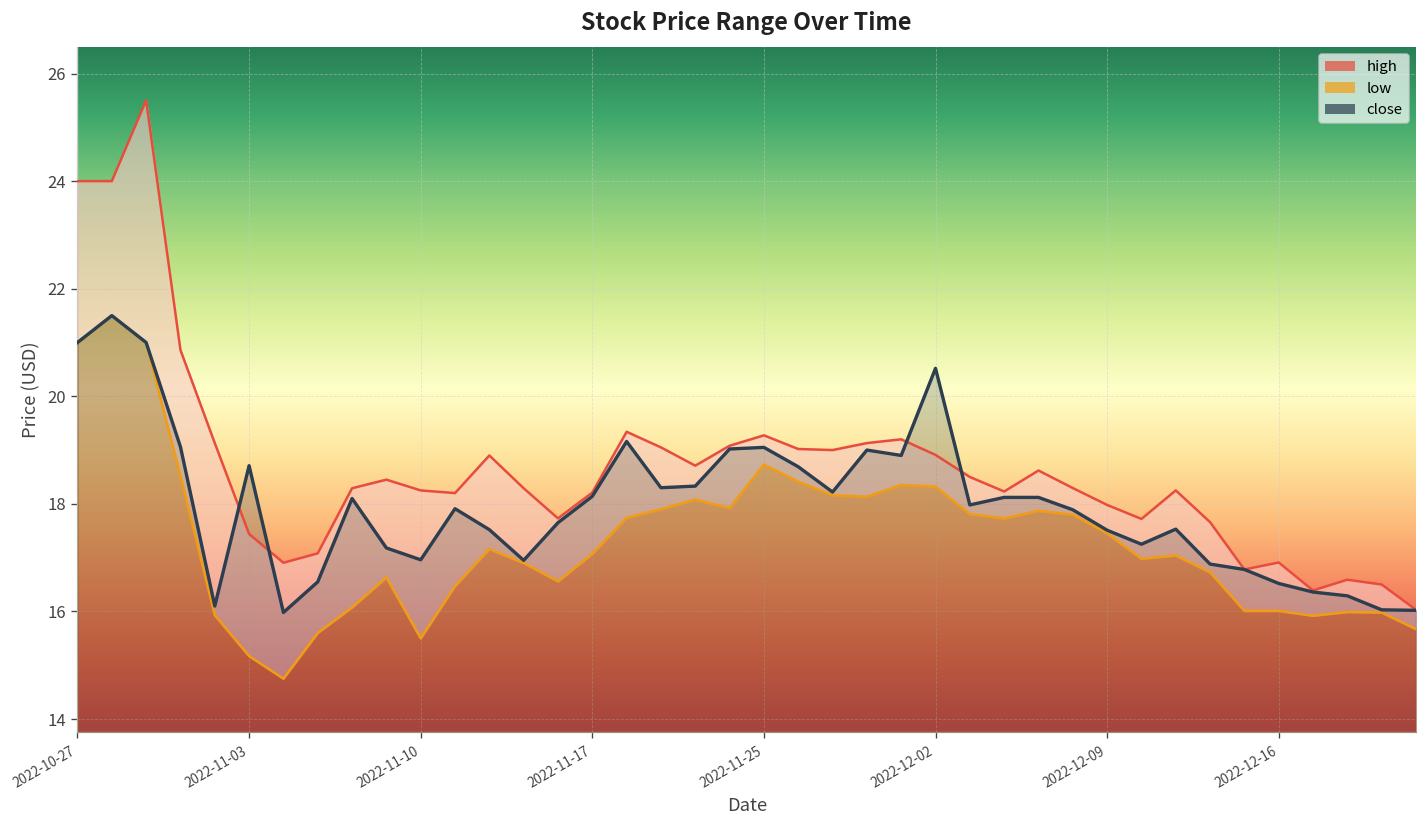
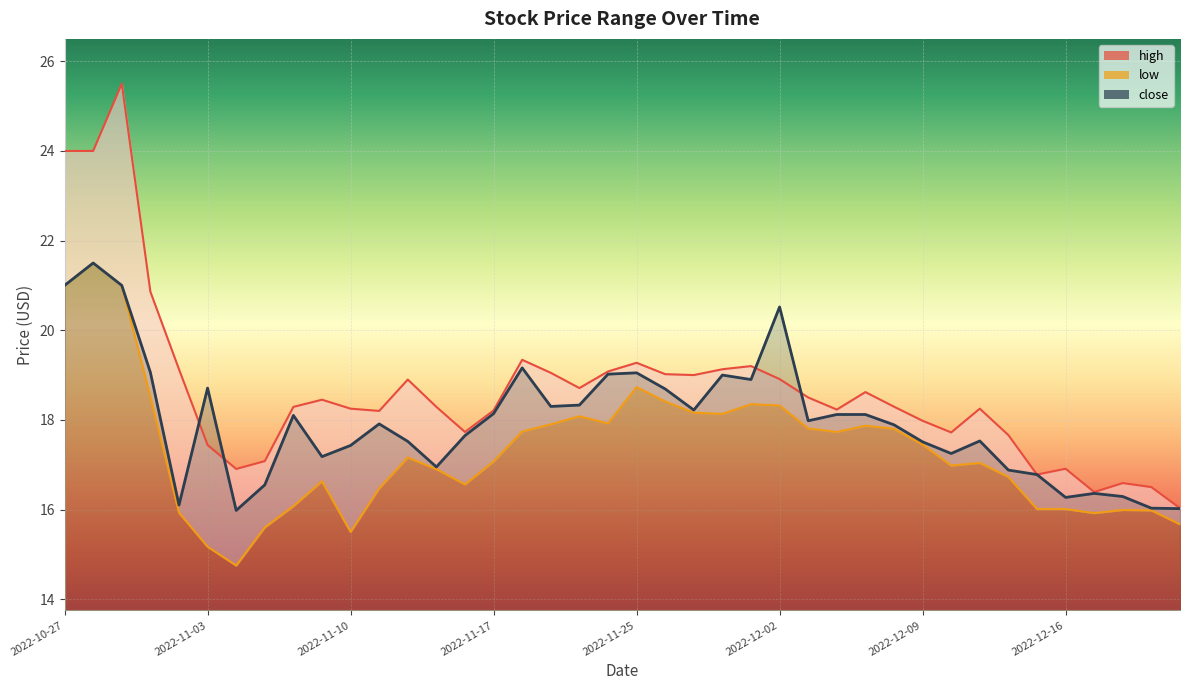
  {
    "close": {
      "2022-11-03": 18.7,
-     "2022-11-10": 17.0,
+     "2022-11-10": 17.4,
      "2022-11-17": 18.1,
      "2022-11-25": 19.1,
      "2022-12-02": 20.5,
      "2022-12-09": 17.5,
-     "2022-12-16": 16.5
+     "2022-12-16": 16.3
    }
  }
